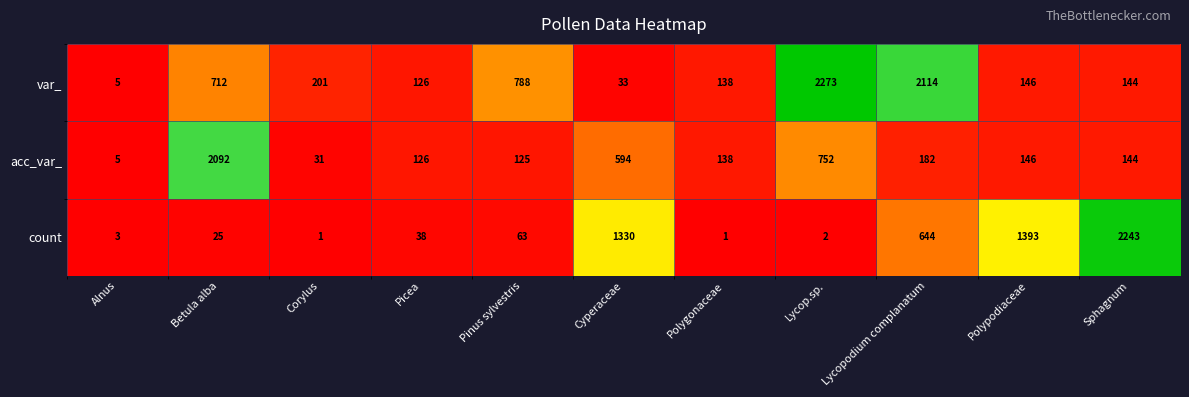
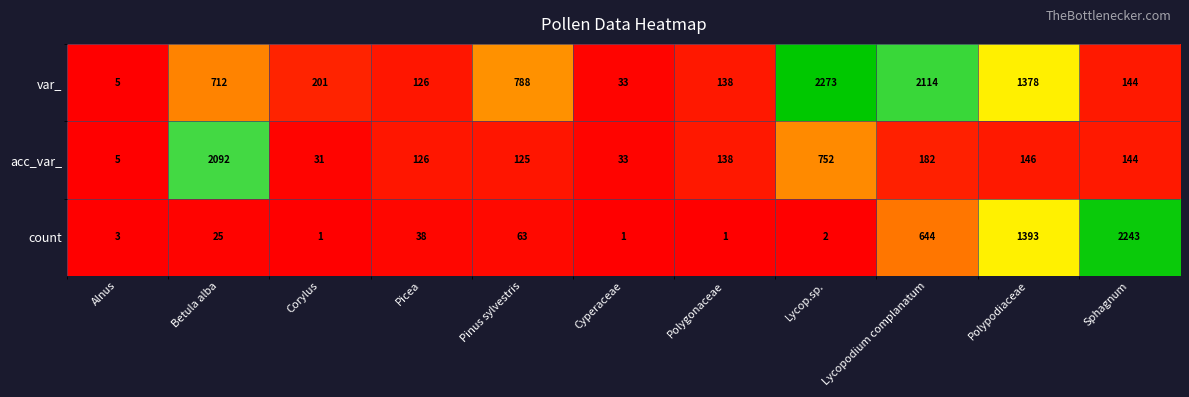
  {
    "var_": {
      "Alnus": 5,
      "Betula alba": 712,
      "Corylus": 201,
      "Picea": 126,
      "Pinus sylvestris": 788,
      "Cyperaceae": 33,
      "Polygonaceae": 138,
      "Lycop.sp.": 2273,
      "Lycopodium complanatum": 2114,
-     "Polypodiaceae": 146,
+     "Polypodiaceae": 1378,
      "Sphagnum": 144
    },
    "acc_var_": {
      "Alnus": 5,
      "Betula alba": 2092,
      "Corylus": 31,
      "Picea": 126,
      "Pinus sylvestris": 125,
-     "Cyperaceae": 594,
+     "Cyperaceae": 33,
      "Polygonaceae": 138,
      "Lycop.sp.": 752,
      "Lycopodium complanatum": 182,
      "Polypodiaceae": 146,
      "Sphagnum": 144
    },
    "count": {
      "Alnus": 3,
      "Betula alba": 25,
      "Corylus": 1,
      "Picea": 38,
      "Pinus sylvestris": 63,
-     "Cyperaceae": 1330,
+     "Cyperaceae": 1,
      "Polygonaceae": 1,
      "Lycop.sp.": 2,
      "Lycopodium complanatum": 644,
      "Polypodiaceae": 1393,
      "Sphagnum": 2243
    }
  }
